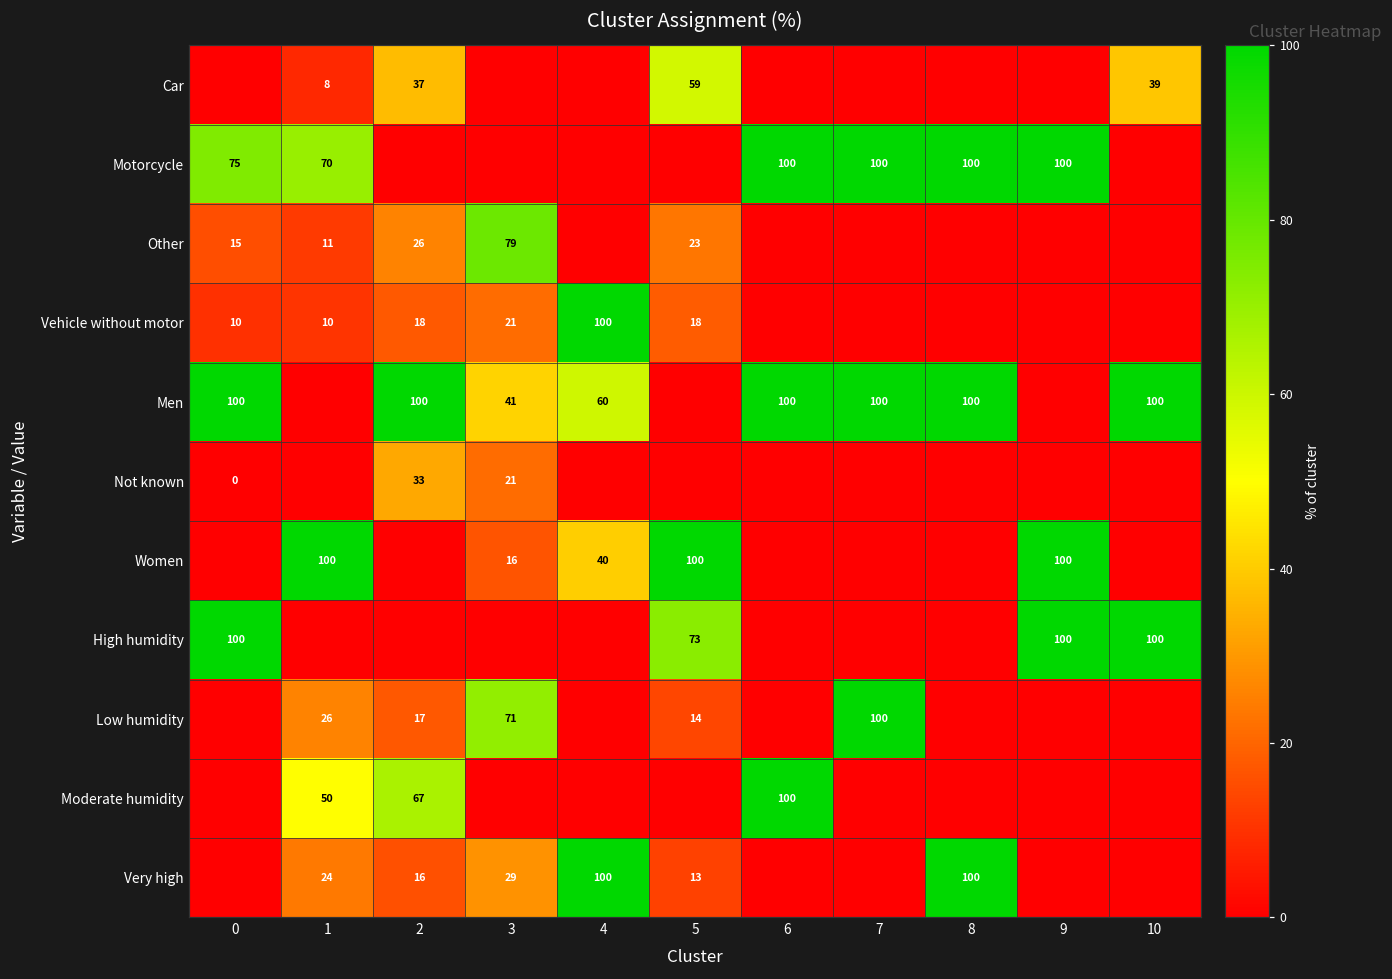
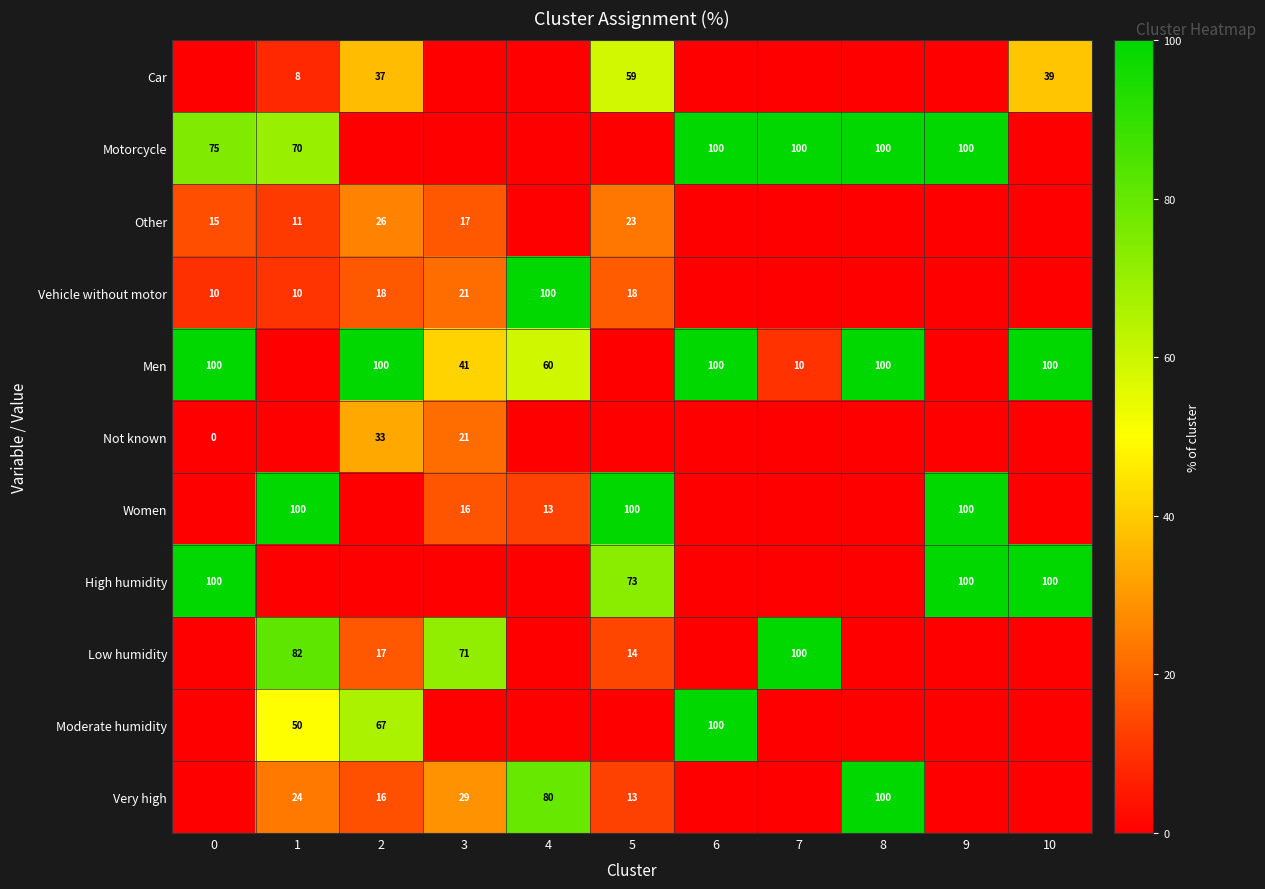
  {
    "Car": {
      "1": 8,
      "2": 37,
      "5": 59,
      "10": 39
    },
    "Motorcycle": {
      "0": 75,
      "1": 70,
      "6": 100,
      "7": 100,
      "8": 100,
      "9": 100
    },
    "Other": {
      "0": 15,
      "1": 11,
      "2": 26,
-     "3": 79,
+     "3": 17,
      "5": 23
    },
    "Vehicle without motor": {
      "0": 10,
      "1": 10,
      "2": 18,
      "3": 21,
      "4": 100,
      "5": 18
    },
    "Men": {
      "0": 100,
      "2": 100,
      "3": 41,
      "4": 60,
      "6": 100,
-     "7": 100,
+     "7": 10,
      "8": 100,
      "10": 100
    },
    "Not known": {
      "0": 0,
      "2": 33,
      "3": 21
    },
    "Women": {
      "1": 100,
      "3": 16,
-     "4": 40,
+     "4": 13,
      "5": 100,
      "9": 100
    },
    "High humidity": {
      "0": 100,
      "5": 73,
      "9": 100,
      "10": 100
    },
    "Low humidity": {
-     "1": 26,
+     "1": 82,
      "2": 17,
      "3": 71,
      "5": 14,
      "7": 100
    },
    "Moderate humidity": {
      "1": 50,
      "2": 67,
      "6": 100
    },
    "Very high": {
      "1": 24,
      "2": 16,
      "3": 29,
-     "4": 100,
+     "4": 80,
      "5": 13,
      "8": 100
    }
  }
